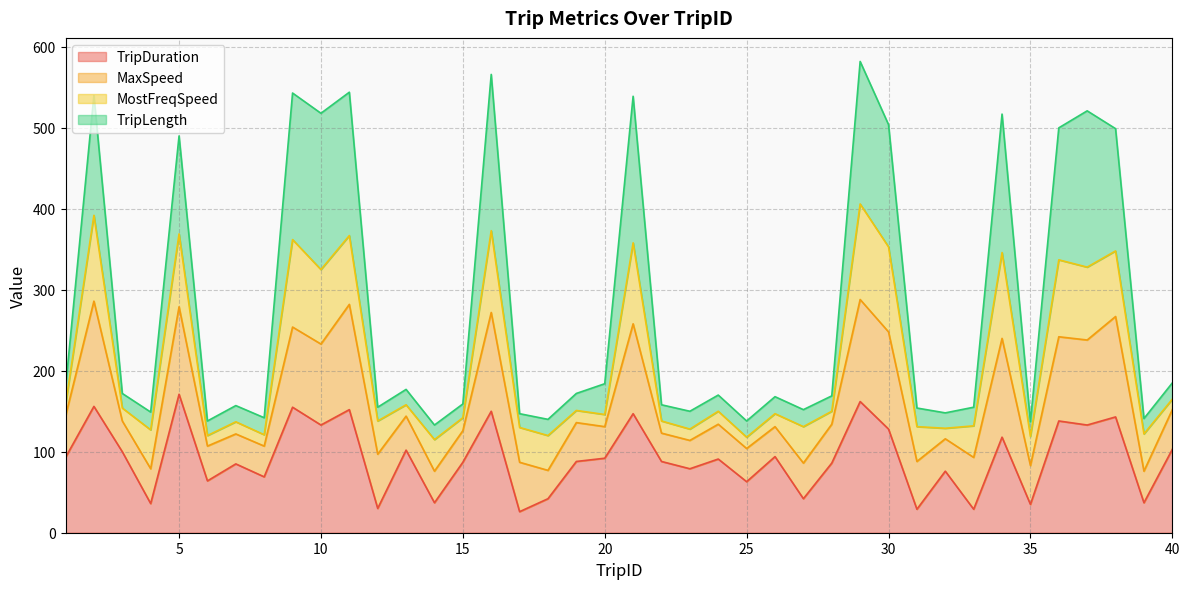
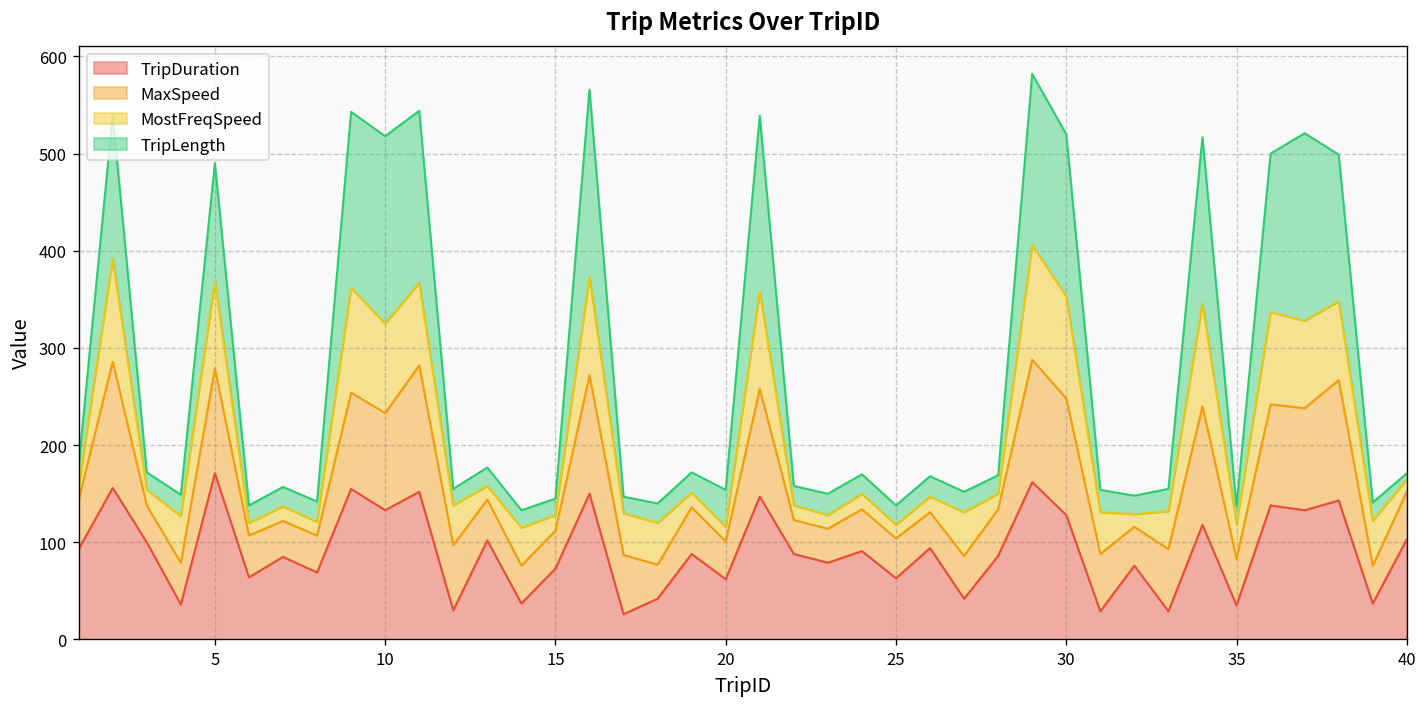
  {
    "TripDuration": {
      "5": 170,
      "10": 130,
-     "15": 90,
-     "20": 90,
+     "15": 70,
+     "20": 60,
      "25": 60,
      "30": 130,
      "35": 40,
      "40": 100
    },
    "TripLength": {
      "5": 120,
      "10": 190,
      "15": 20,
      "20": 40,
      "25": 20,
-     "30": 150,
+     "30": 170,
      "35": 20,
-     "40": 20
+     "40": 10
    }
  }
